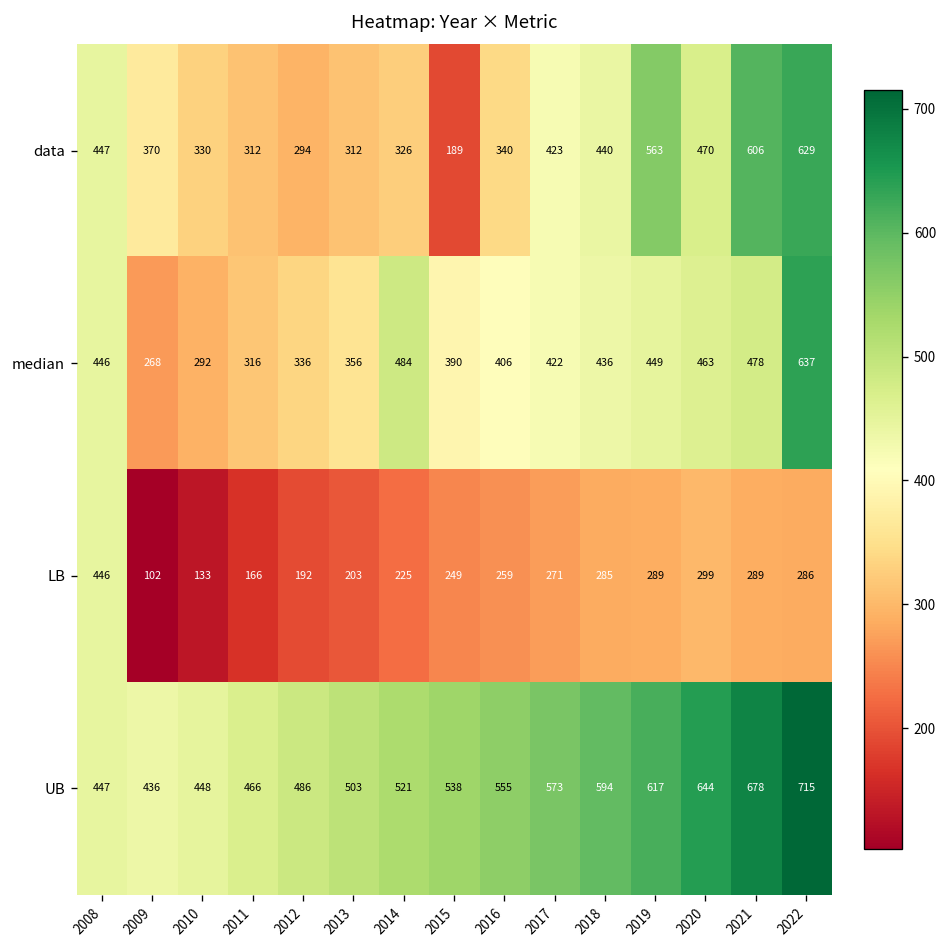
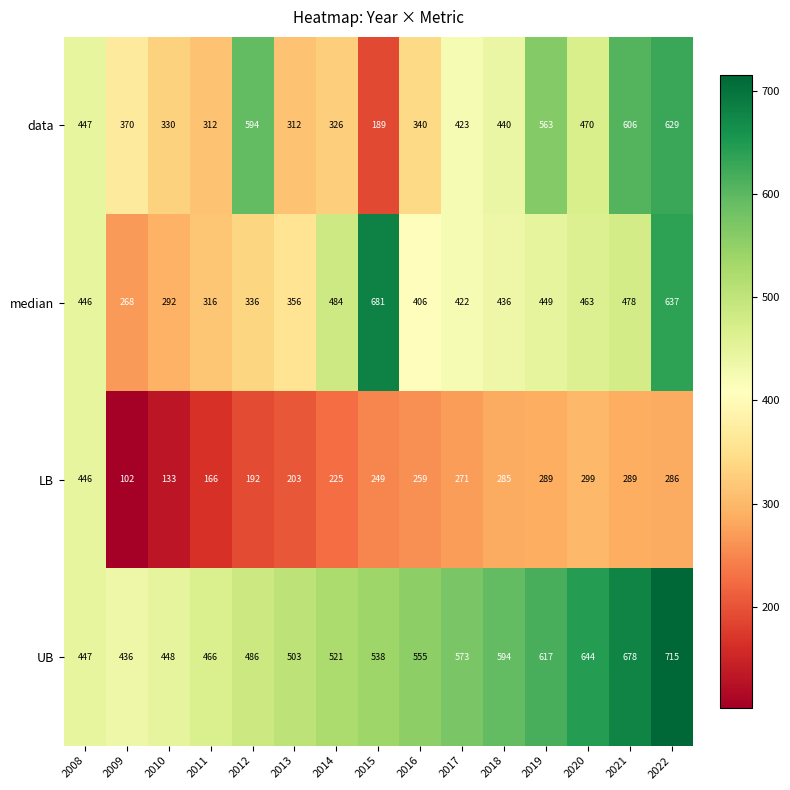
  {
    "data": {
      "2008": 447,
      "2009": 370,
      "2010": 330,
      "2011": 312,
-     "2012": 294,
+     "2012": 594,
      "2013": 312,
      "2014": 326,
      "2015": 189,
      "2016": 340,
      "2017": 423,
      "2018": 440,
      "2019": 563,
      "2020": 470,
      "2021": 606,
      "2022": 629
    },
    "median": {
      "2008": 446,
      "2009": 268,
      "2010": 292,
      "2011": 316,
      "2012": 336,
      "2013": 356,
      "2014": 484,
-     "2015": 390,
+     "2015": 681,
      "2016": 406,
      "2017": 422,
      "2018": 436,
      "2019": 449,
      "2020": 463,
      "2021": 478,
      "2022": 637
    },
    "LB": {
      "2008": 446,
      "2009": 102,
      "2010": 133,
      "2011": 166,
      "2012": 192,
      "2013": 203,
      "2014": 225,
      "2015": 249,
      "2016": 259,
      "2017": 271,
      "2018": 285,
      "2019": 289,
      "2020": 299,
      "2021": 289,
      "2022": 286
    },
    "UB": {
      "2008": 447,
      "2009": 436,
      "2010": 448,
      "2011": 466,
      "2012": 486,
      "2013": 503,
      "2014": 521,
      "2015": 538,
      "2016": 555,
      "2017": 573,
      "2018": 594,
      "2019": 617,
      "2020": 644,
      "2021": 678,
      "2022": 715
    }
  }
